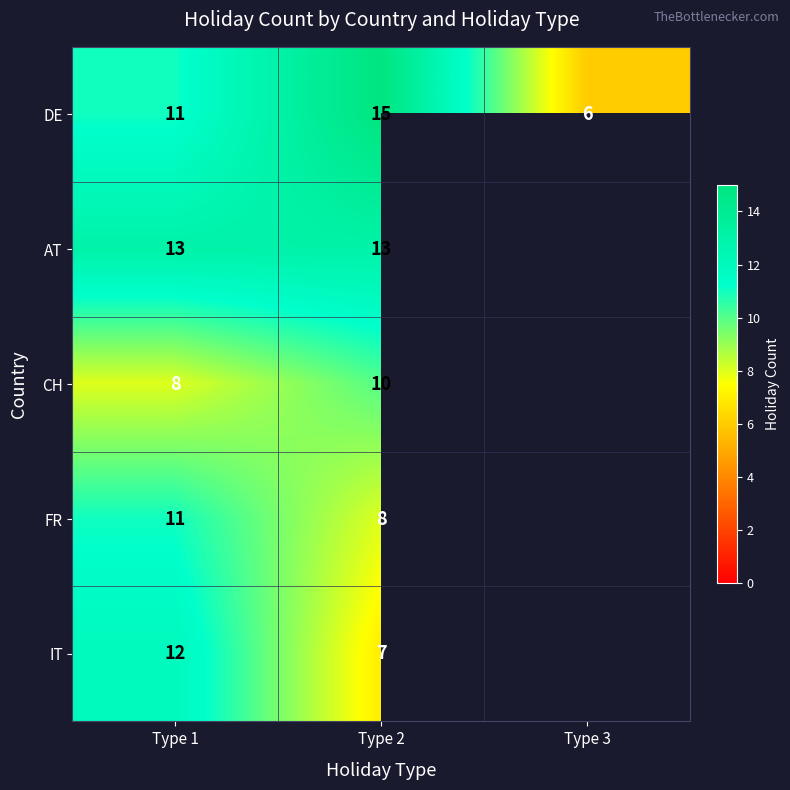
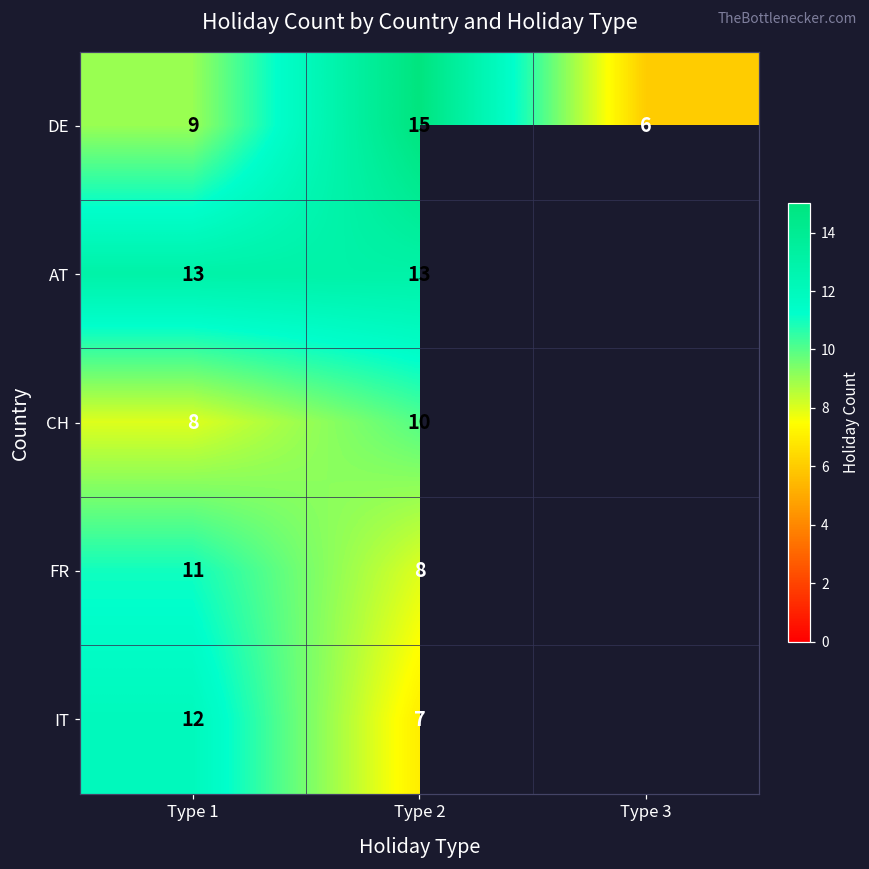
  {
    "DE": {
-     "Type 1": 11,
+     "Type 1": 9,
      "Type 2": 15,
      "Type 3": 6
    },
    "AT": {
      "Type 1": 13
    },
    "CH": {
      "Type 1": 8
    },
    "FR": {
      "Type 1": 11,
      "Type 2": 8
    },
    "IT": {
      "Type 1": 12,
      "Type 2": 7
    }
  }
